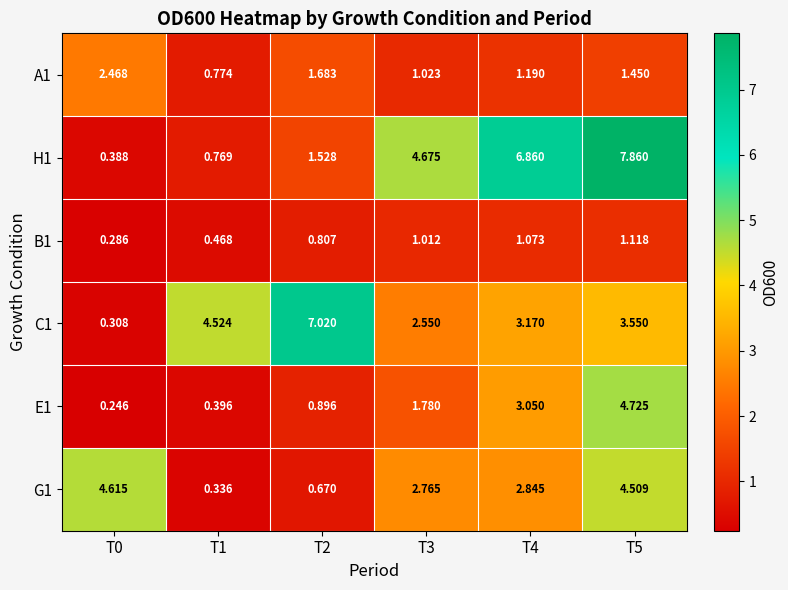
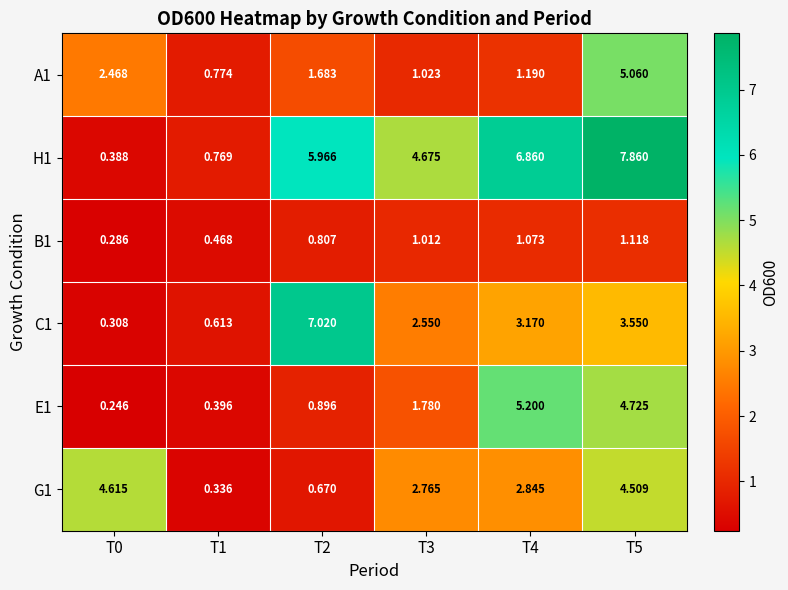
  {
    "A1": {
      "T0": 2.468,
      "T1": 0.774,
      "T2": 1.683,
      "T3": 1.023,
      "T4": 1.190,
-     "T5": 1.450
+     "T5": 5.060
    },
    "H1": {
      "T0": 0.388,
      "T1": 0.769,
-     "T2": 1.528,
+     "T2": 5.966,
      "T3": 4.675,
      "T4": 6.860,
      "T5": 7.860
    },
    "B1": {
      "T0": 0.286,
      "T1": 0.468,
      "T2": 0.807,
      "T3": 1.012,
      "T4": 1.073,
      "T5": 1.118
    },
    "C1": {
      "T0": 0.308,
-     "T1": 4.524,
+     "T1": 0.613,
      "T2": 7.020,
      "T3": 2.550,
      "T4": 3.170,
      "T5": 3.550
    },
    "E1": {
      "T0": 0.246,
      "T1": 0.396,
      "T2": 0.896,
      "T3": 1.780,
-     "T4": 3.050,
+     "T4": 5.200,
      "T5": 4.725
    },
    "G1": {
      "T0": 4.615,
      "T1": 0.336,
      "T2": 0.670,
      "T3": 2.765,
      "T4": 2.845,
      "T5": 4.509
    }
  }
